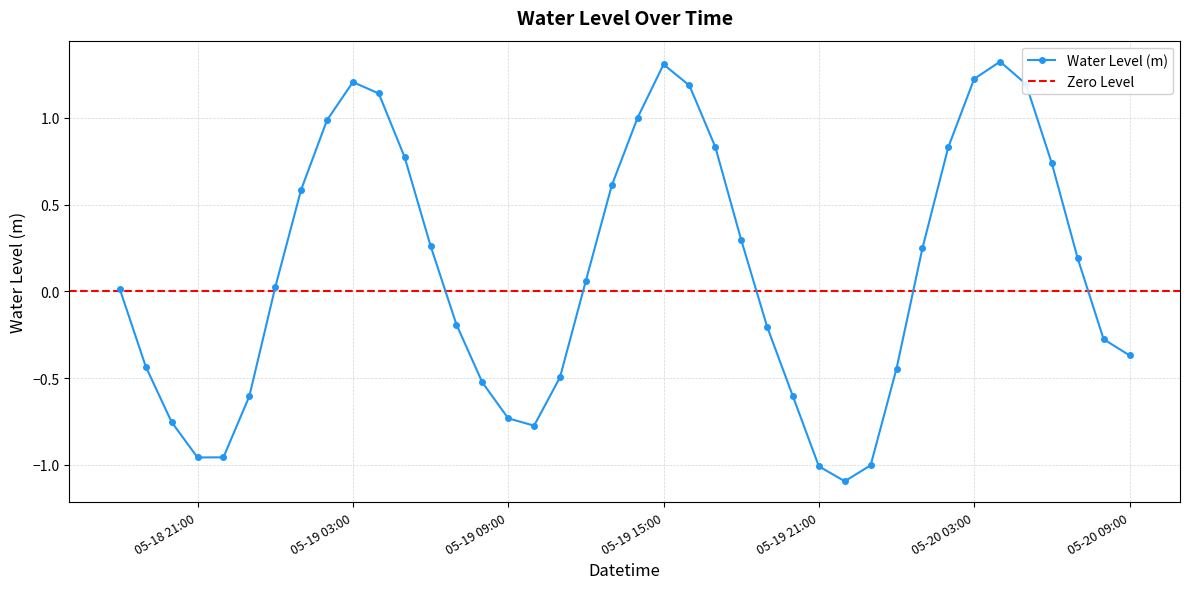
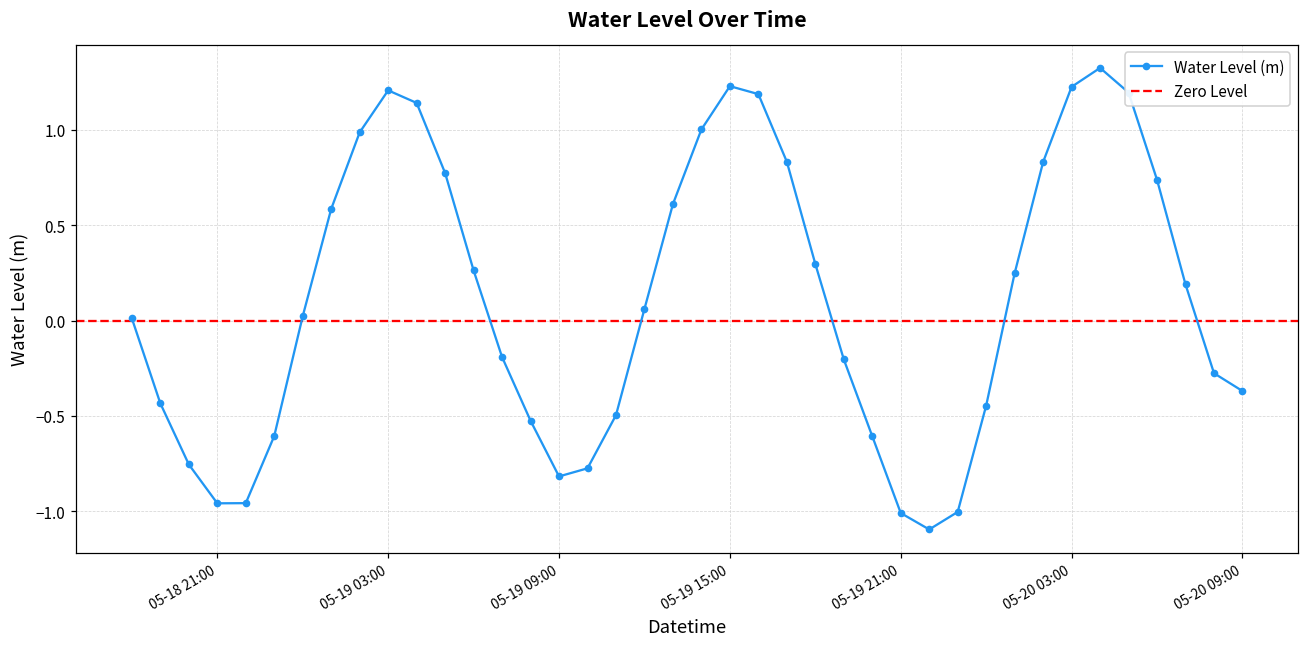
  {
    "05-18 21:00": -0.96,
    "05-19 03:00": 1.21,
-   "05-19 09:00": -0.73,
-   "05-19 15:00": 1.31,
+   "05-19 09:00": -0.82,
+   "05-19 15:00": 1.23,
    "05-19 21:00": -1.01,
    "05-20 03:00": 1.22,
    "05-20 09:00": -0.37
  }
